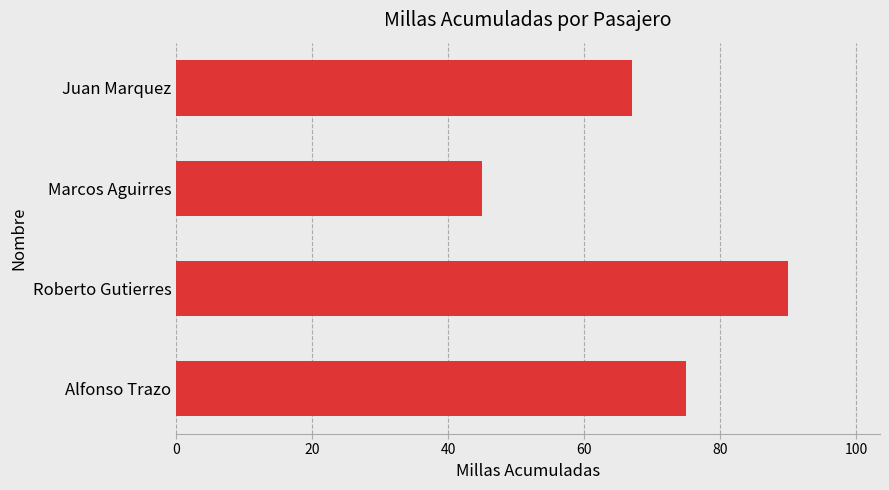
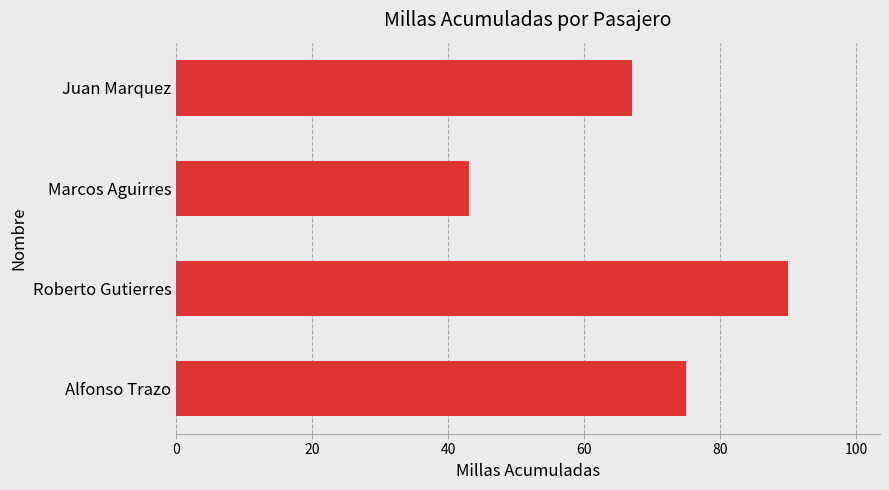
  {
    "Juan Marquez": 67,
-   "Marcos Aguirres": 45,
+   "Marcos Aguirres": 43,
    "Roberto Gutierres": 90,
    "Alfonso Trazo": 75
  }
